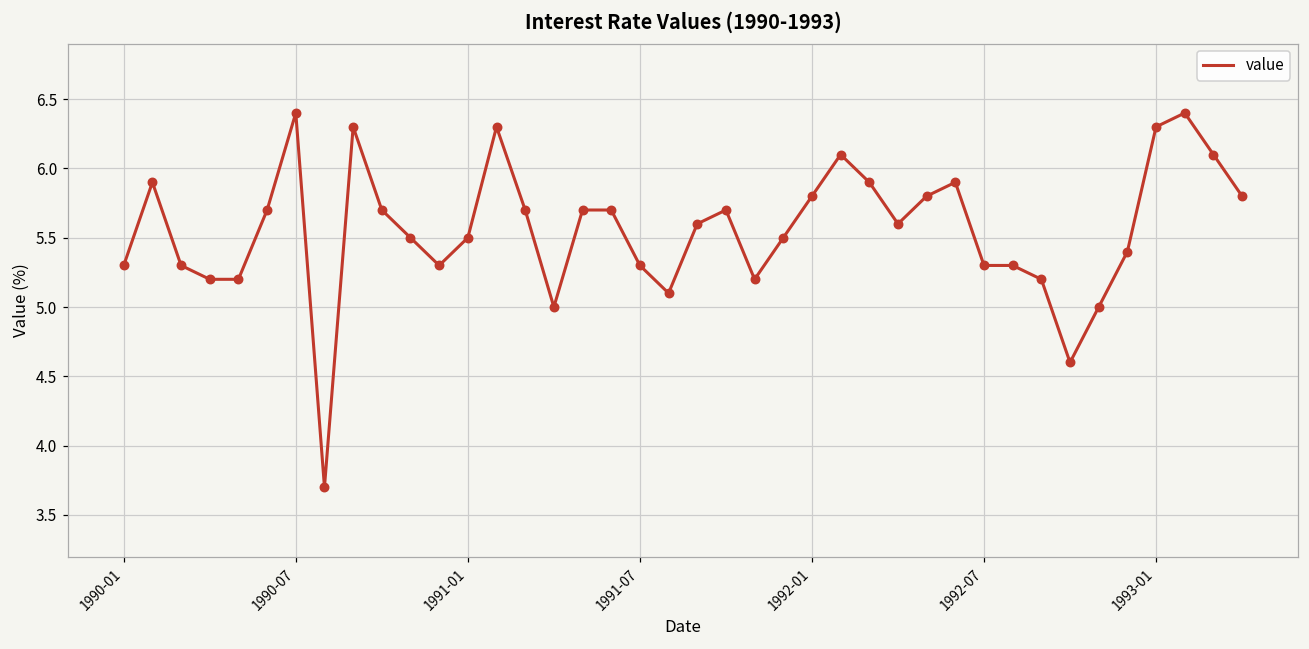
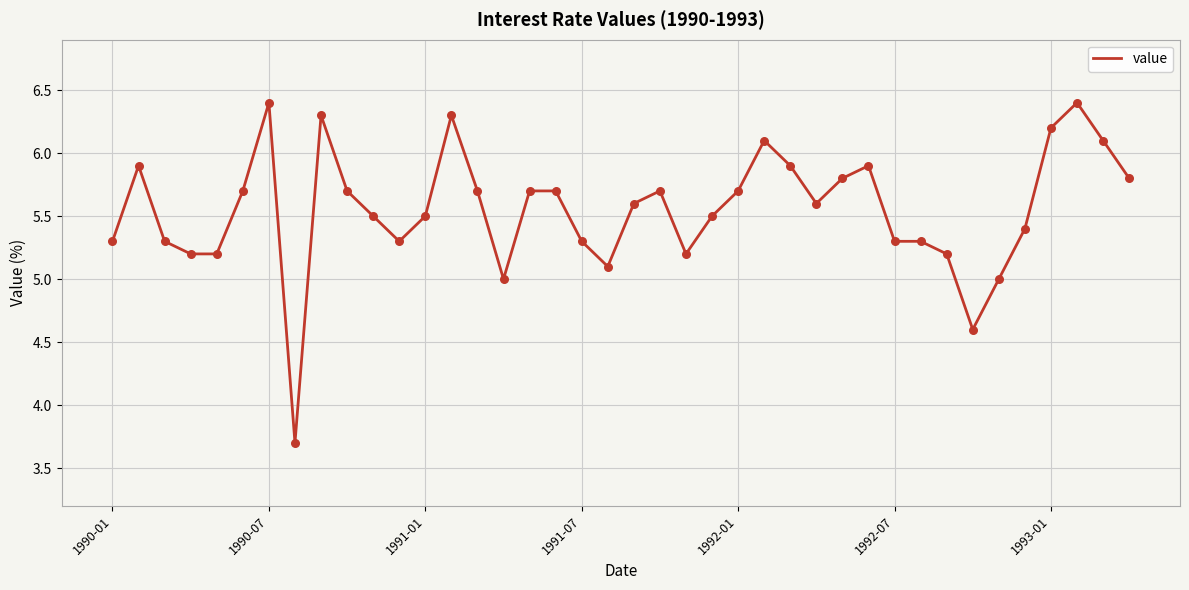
  {
    "1990-01": 5.3,
    "1990-07": 6.4,
    "1991-01": 5.5,
    "1991-07": 5.3,
-   "1992-01": 5.8,
+   "1992-01": 5.7,
    "1992-07": 5.3,
-   "1993-01": 6.3
+   "1993-01": 6.2
  }
